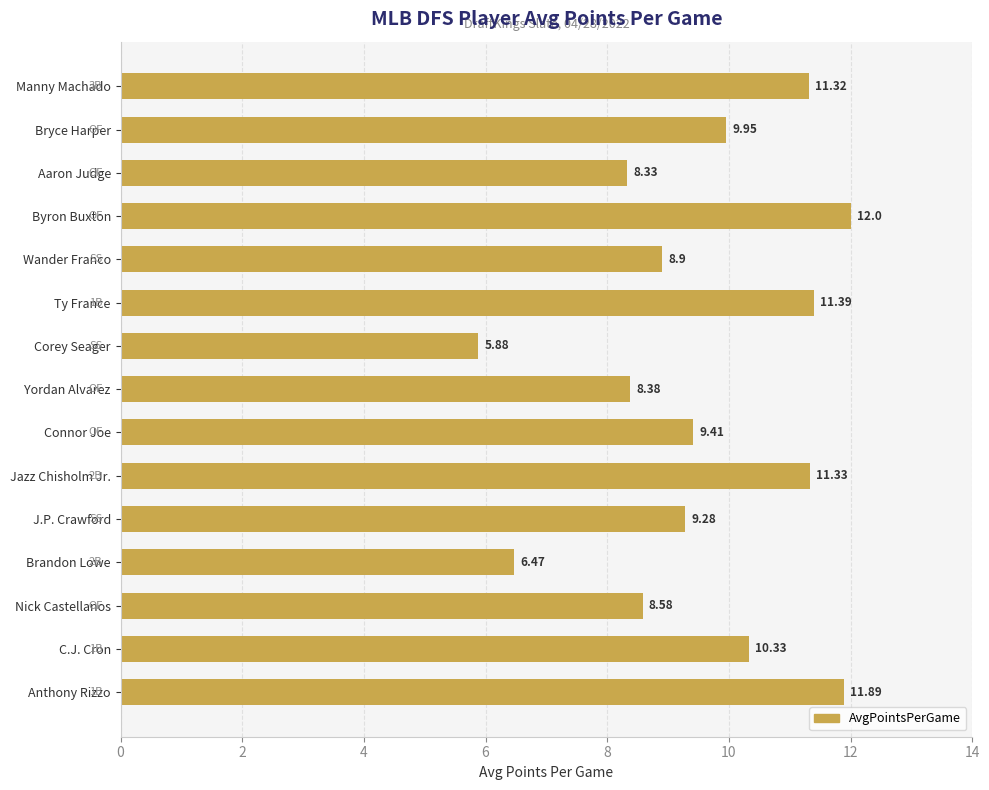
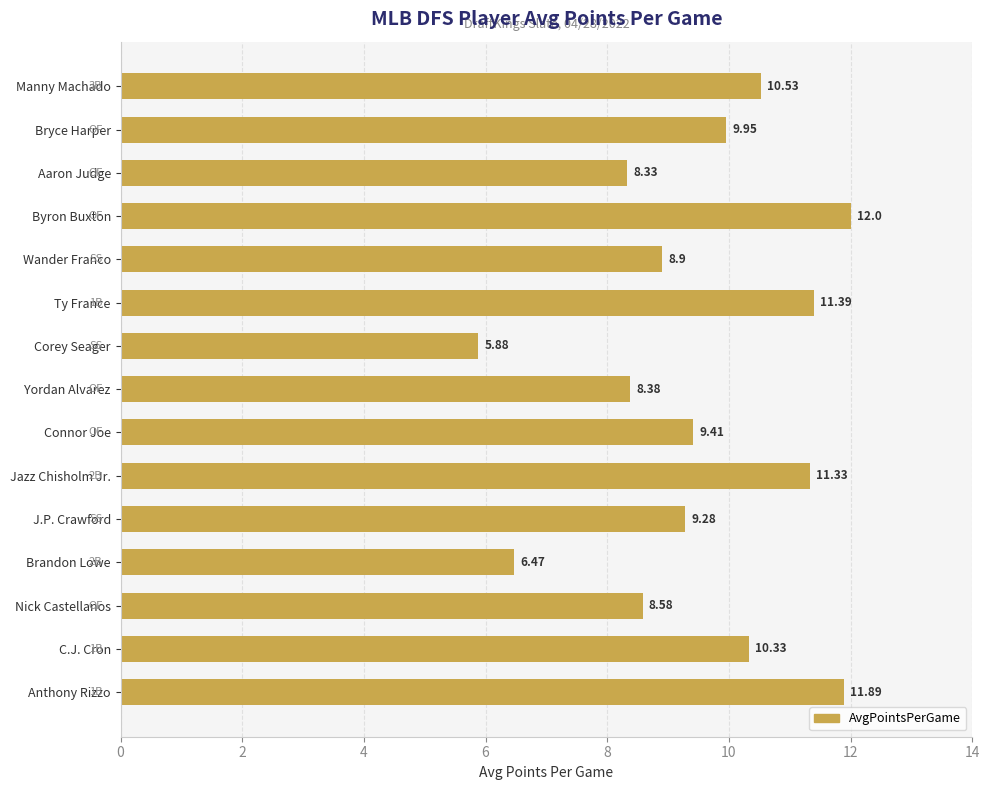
  {
-   "Manny Machado": 11.32,
+   "Manny Machado": 10.53,
    "Bryce Harper": 9.95,
    "Aaron Judge": 8.33,
    "Byron Buxton": 12.0,
    "Wander Franco": 8.9,
    "Ty France": 11.39,
    "Corey Seager": 5.88,
    "Yordan Alvarez": 8.38,
    "Connor Joe": 9.41,
    "Jazz Chisholm Jr.": 11.33,
    "J.P. Crawford": 9.28,
    "Brandon Lowe": 6.47,
    "Nick Castellanos": 8.58,
    "C.J. Cron": 10.33,
    "Anthony Rizzo": 11.89
  }
